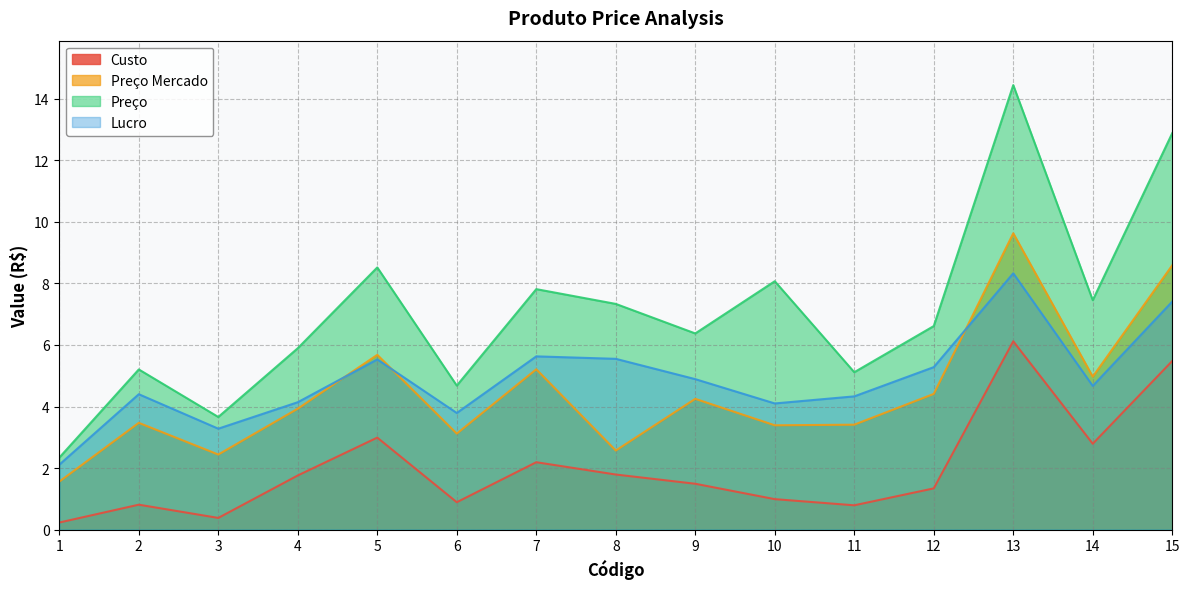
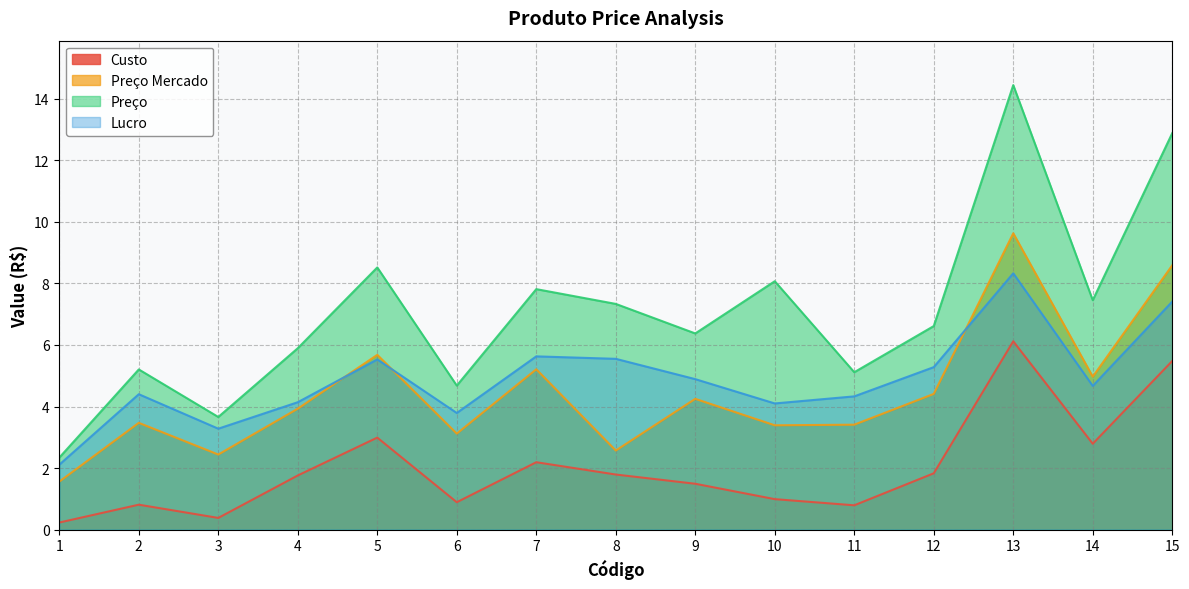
  {
    "Custo": {
      "1": 0.2,
      "2": 0.8,
      "3": 0.4,
      "4": 1.8,
      "5": 3.0,
      "6": 0.9,
      "7": 2.2,
      "8": 1.8,
      "9": 1.5,
      "10": 1.0,
      "11": 0.8,
-     "12": 1.3,
+     "12": 1.8,
      "13": 6.1,
      "14": 2.8,
      "15": 5.5
    },
    "Preço Mercado": {
      "1": 1.6,
      "2": 3.5,
      "3": 2.4,
      "4": 3.9,
      "5": 5.7,
      "6": 3.1,
      "7": 5.2,
      "8": 2.6,
      "9": 4.3,
      "10": 3.4,
      "11": 3.4,
      "12": 4.4,
      "13": 9.6,
      "14": 5.0,
      "15": 8.6
    },
    "Preço": {
      "1": 2.3,
      "2": 5.2,
      "3": 3.7,
      "4": 5.9,
      "5": 8.5,
      "6": 4.7,
      "7": 7.8,
      "8": 7.3,
      "9": 6.4,
      "10": 8.1,
      "11": 5.1,
      "12": 6.6,
      "13": 14.4,
      "14": 7.5,
      "15": 12.9
    },
    "Lucro": {
      "1": 2.1,
      "2": 4.4,
      "3": 3.3,
      "4": 4.1,
      "5": 5.5,
      "6": 3.8,
      "7": 5.6,
      "8": 5.6,
      "9": 4.9,
      "10": 4.1,
      "11": 4.3,
      "12": 5.3,
      "13": 8.3,
      "14": 4.7,
      "15": 7.4
    }
  }
